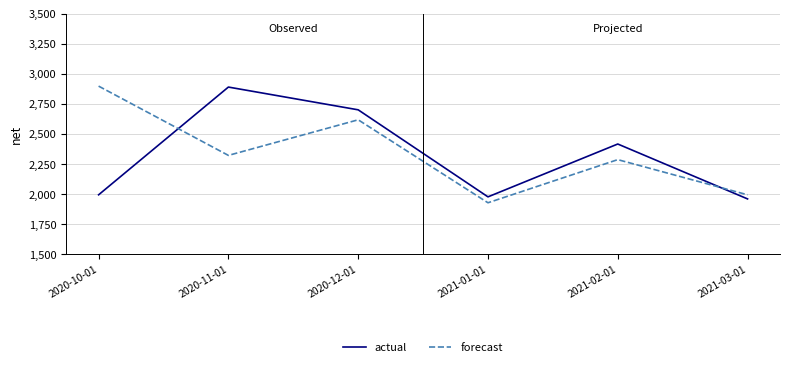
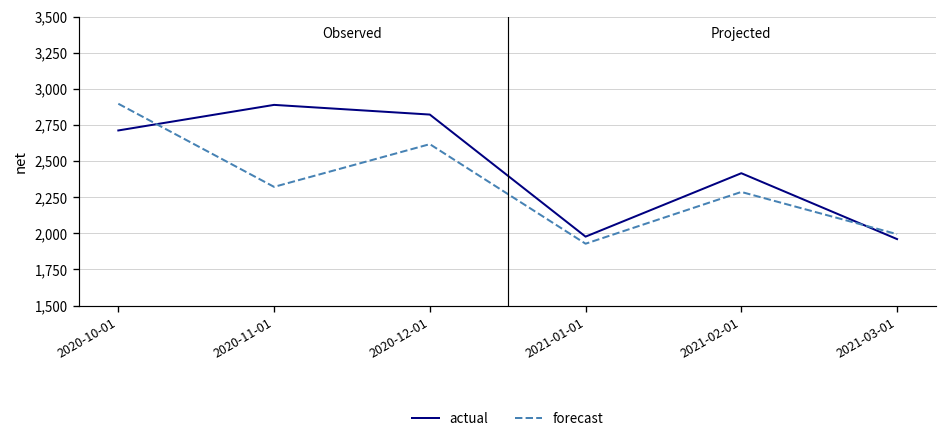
  {
    "actual": {
-     "2020-10-01": "1,990",
+     "2020-10-01": "2,710",
      "2020-11-01": "2,890",
-     "2020-12-01": "2,700",
+     "2020-12-01": "2,820",
      "2021-01-01": "1,980",
      "2021-02-01": "2,420",
      "2021-03-01": "1,960"
    },
    "forecast": {
      "2020-10-01": "2,900",
      "2020-11-01": "2,320",
      "2020-12-01": "2,620",
      "2021-01-01": "1,930",
      "2021-02-01": "2,290",
      "2021-03-01": "1,990"
    }
  }
